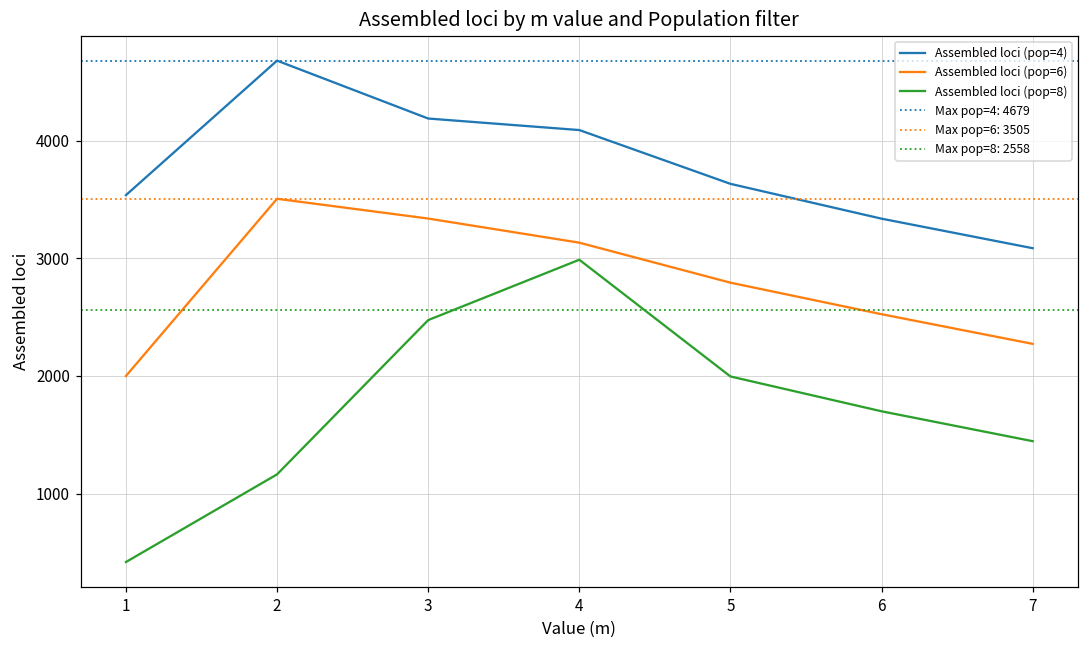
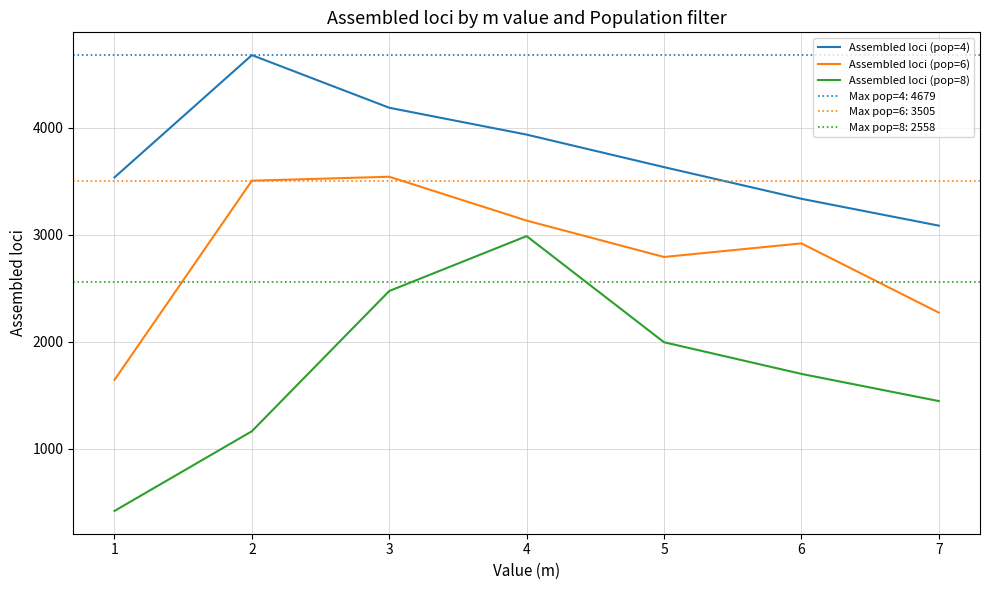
  {
    "Assembled loci (pop=4)": {
      "1": 3540,
      "2": 4680,
      "3": 4190,
-     "4": 4090,
+     "4": 3940,
      "5": 3630,
      "6": 3340,
      "7": 3090
    },
    "Assembled loci (pop=6)": {
-     "1": 2000,
+     "1": 1640,
      "2": 3510,
-     "3": 3340,
+     "3": 3540,
      "4": 3130,
      "5": 2790,
-     "6": 2520,
+     "6": 2920,
      "7": 2270
    },
    "Assembled loci (pop=8)": {
      "1": 420,
      "2": 1160,
      "3": 2470,
      "4": 2990,
      "5": 2000,
      "6": 1700,
      "7": 1450
    }
  }
